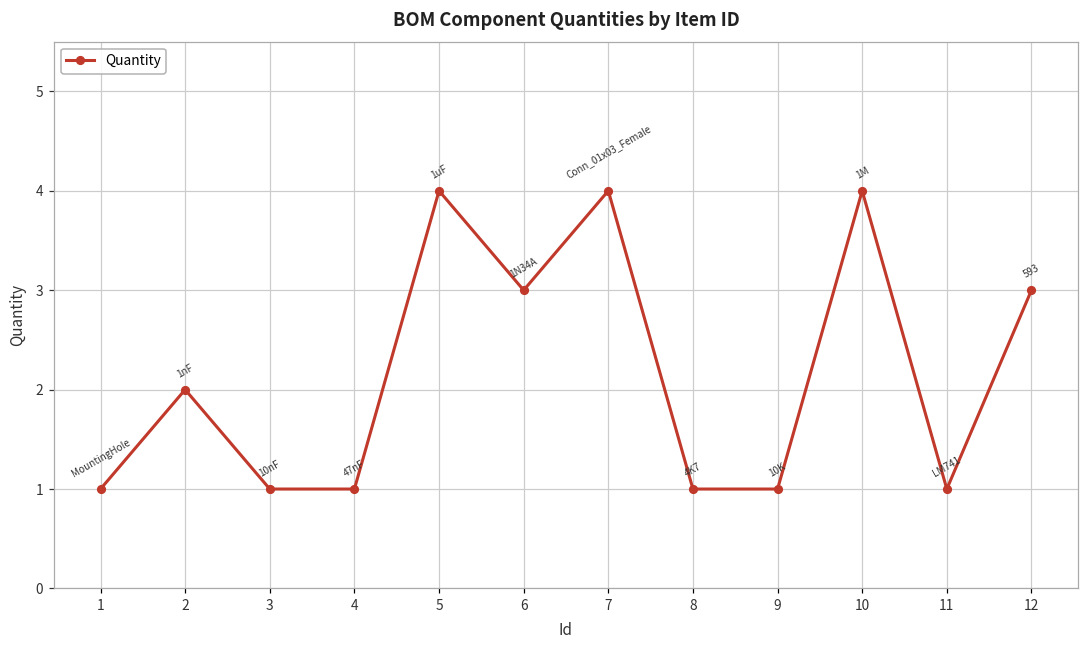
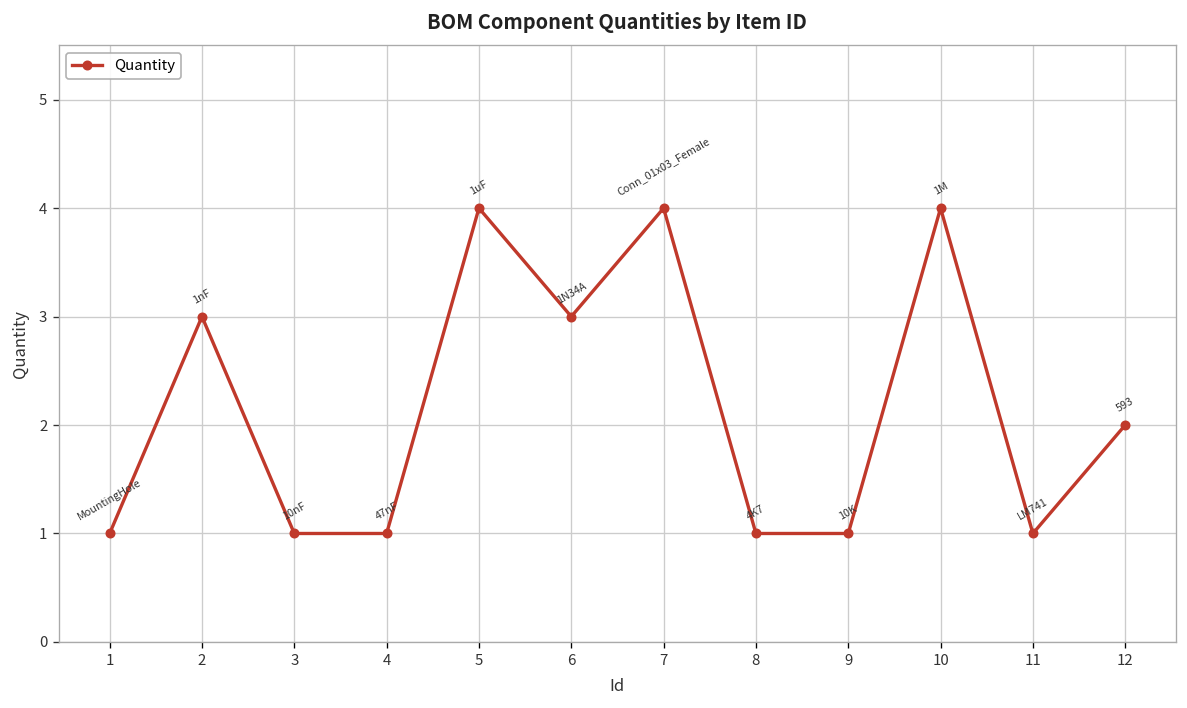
  {
    "1": 1,
-   "2": 2,
+   "2": 3,
    "11": 1,
-   "12": 3
+   "12": 2
  }
